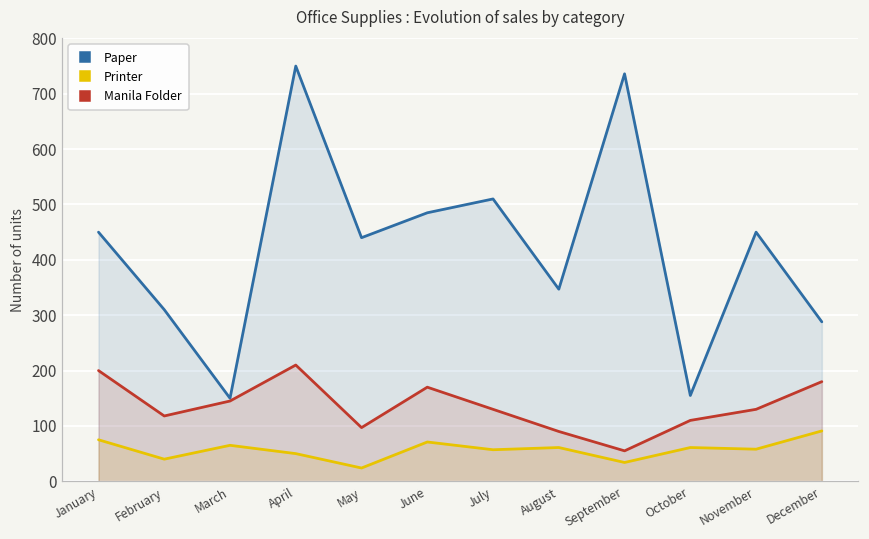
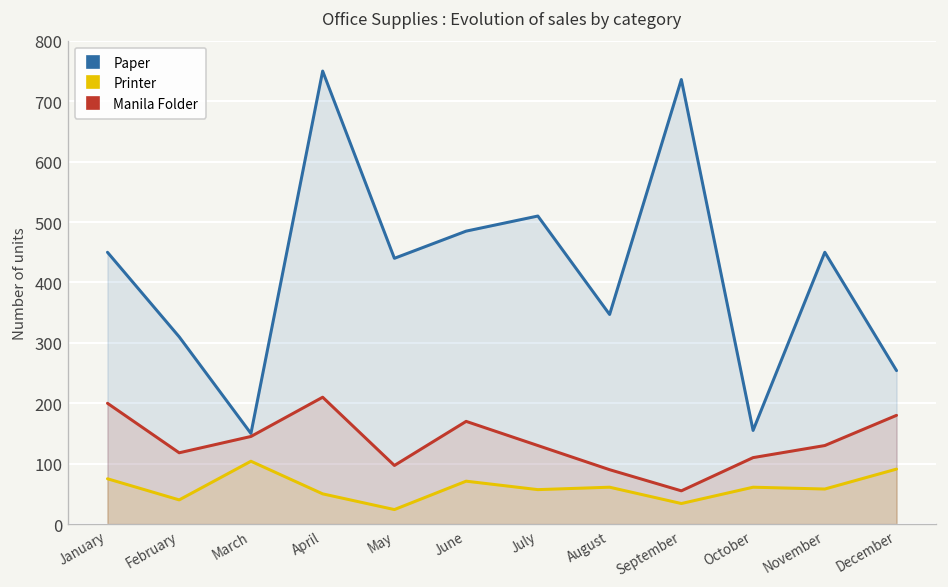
  {
    "Paper": {
      "January": 450,
      "February": 310,
      "March": 150,
      "April": 750,
      "May": 440,
      "June": 490,
      "July": 510,
      "August": 350,
      "September": 740,
      "October": 160,
      "November": 450,
-     "December": 290
+     "December": 250
    },
    "Printer": {
      "January": 80,
      "February": 40,
-     "March": 70,
+     "March": 100,
      "April": 50,
      "May": 20,
      "June": 70,
      "July": 60,
      "August": 60,
      "September": 30,
      "October": 60,
      "November": 60,
      "December": 90
    },
    "Manila Folder": {
      "January": 200,
      "February": 120,
      "March": 150,
      "April": 210,
      "May": 100,
      "June": 170,
      "July": 130,
      "August": 90,
      "September": 60,
      "October": 110,
      "November": 130,
      "December": 180
    }
  }
